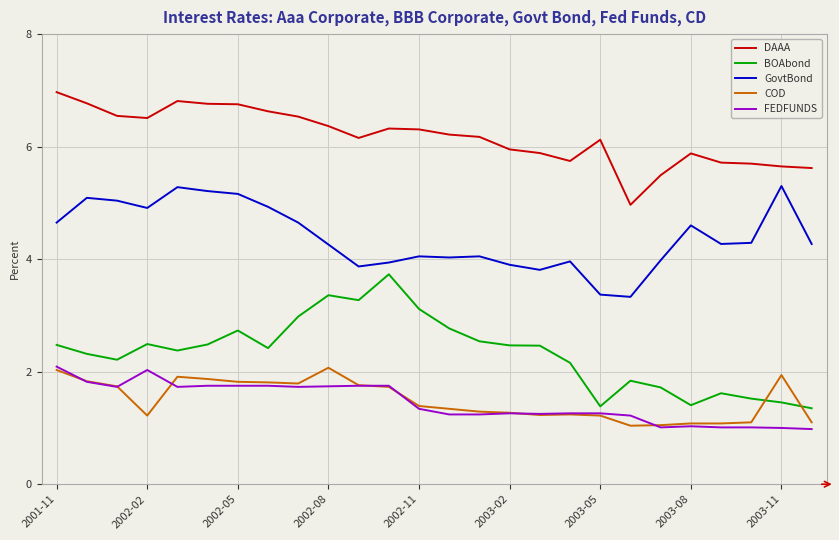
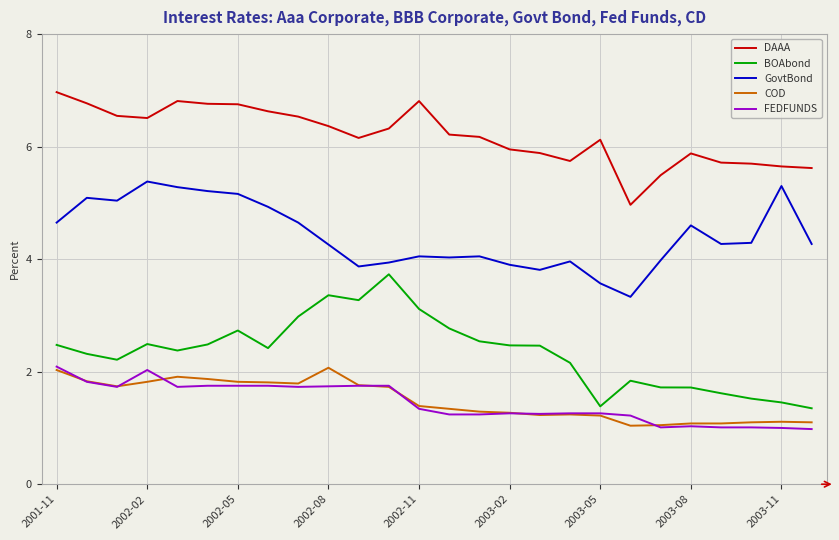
  {
    "DAAA": {
      "2001-11": 7.0,
      "2002-02": 6.5,
      "2002-05": 6.8,
      "2002-08": 6.4,
-     "2002-11": 6.3,
+     "2002-11": 6.8,
      "2003-02": 6.0,
      "2003-05": 6.1,
      "2003-08": 5.9,
      "2003-11": 5.6
    },
    "BOAbond": {
      "2001-11": 2.5,
      "2002-02": 2.5,
      "2002-05": 2.7,
      "2002-08": 3.4,
      "2002-11": 3.1,
      "2003-02": 2.5,
      "2003-05": 1.4,
-     "2003-08": 1.4,
+     "2003-08": 1.7,
      "2003-11": 1.5
    },
    "GovtBond": {
      "2001-11": 4.7,
-     "2002-02": 4.9,
+     "2002-02": 5.4,
      "2002-05": 5.2,
      "2002-08": 4.3,
      "2002-11": 4.1,
      "2003-02": 3.9,
-     "2003-05": 3.4,
+     "2003-05": 3.6,
      "2003-08": 4.6,
      "2003-11": 5.3
    },
    "COD": {
      "2001-11": 2.0,
-     "2002-02": 1.2,
+     "2002-02": 1.8,
      "2002-05": 1.8,
      "2002-08": 2.1,
      "2002-11": 1.4,
      "2003-08": 1.1,
-     "2003-11": 1.9
+     "2003-11": 1.1
    },
    "FEDFUNDS": {
      "2001-11": 2.1,
      "2002-02": 2.0,
      "2002-05": 1.8,
      "2002-08": 1.7,
      "2002-11": 1.3,
      "2003-08": 1.0,
      "2003-11": 1.0
    }
  }
